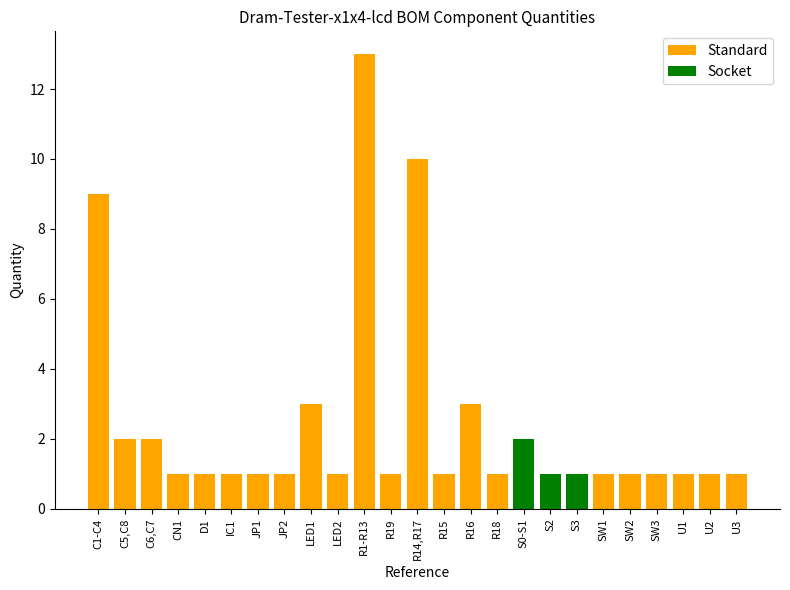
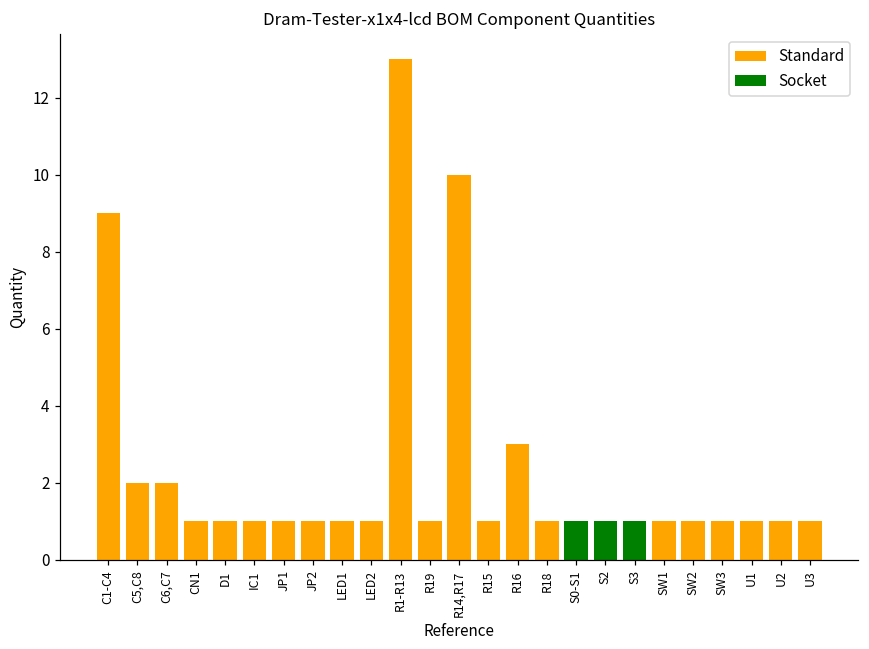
  {
    "Standard": {
      "C1-C4": 9,
      "C5,C8": 2,
      "C6,C7": 2,
      "CN1": 1,
      "D1": 1,
      "IC1": 1,
      "JP1": 1,
      "JP2": 1,
-     "LED1": 3,
+     "LED1": 1,
      "LED2": 1,
      "R1-R13": 13,
      "R19": 1,
      "R14,R17": 10,
      "R15": 1,
      "R16": 3,
      "R18": 1,
      "SW1": 1,
      "SW2": 1,
      "SW3": 1,
      "U1": 1,
      "U2": 1,
      "U3": 1
    },
    "Socket": {
-     "S0-S1": 2,
+     "S0-S1": 1,
      "S2": 1,
      "S3": 1
    }
  }
